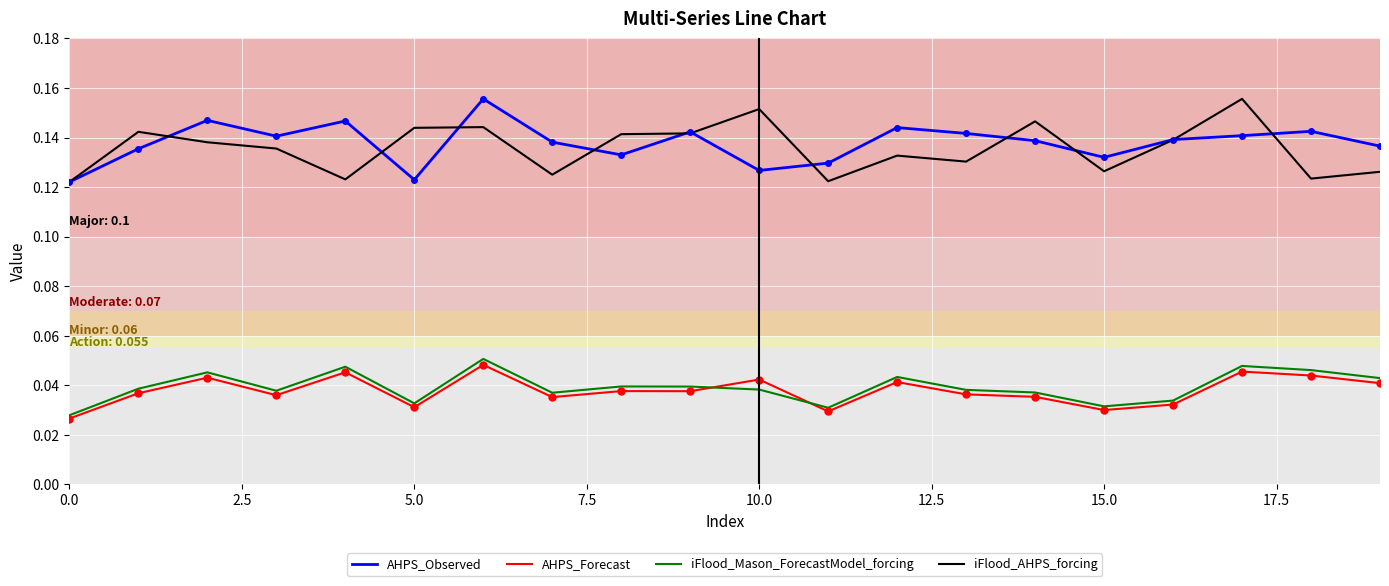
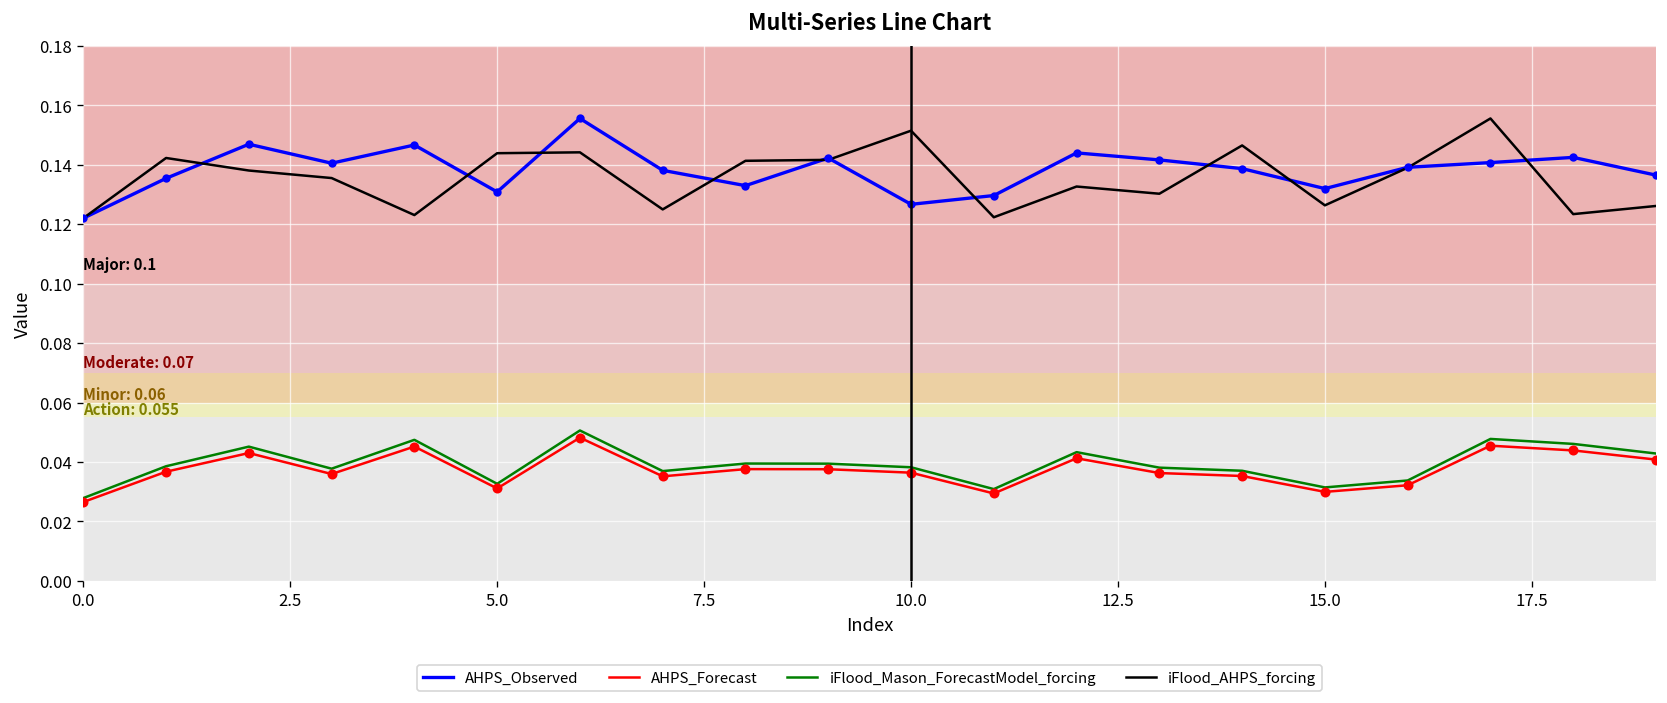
  {
    "AHPS_Observed": {
-     "5.0": 0.123,
+     "5.0": 0.131,
      "10.0": 0.127,
      "15.0": 0.132
    },
    "AHPS_Forecast": {
      "0.0": 0.027,
      "5.0": 0.031,
-     "10.0": 0.042,
+     "10.0": 0.036,
      "15.0": 0.030
    },
    "iFlood_Mason_ForecastModel_forcing": {
      "0.0": 0.028,
      "5.0": 0.033,
      "10.0": 0.038,
      "15.0": 0.031
    },
    "iFlood_AHPS_forcing": {
      "5.0": 0.144,
      "10.0": 0.151,
      "15.0": 0.126
    }
  }
